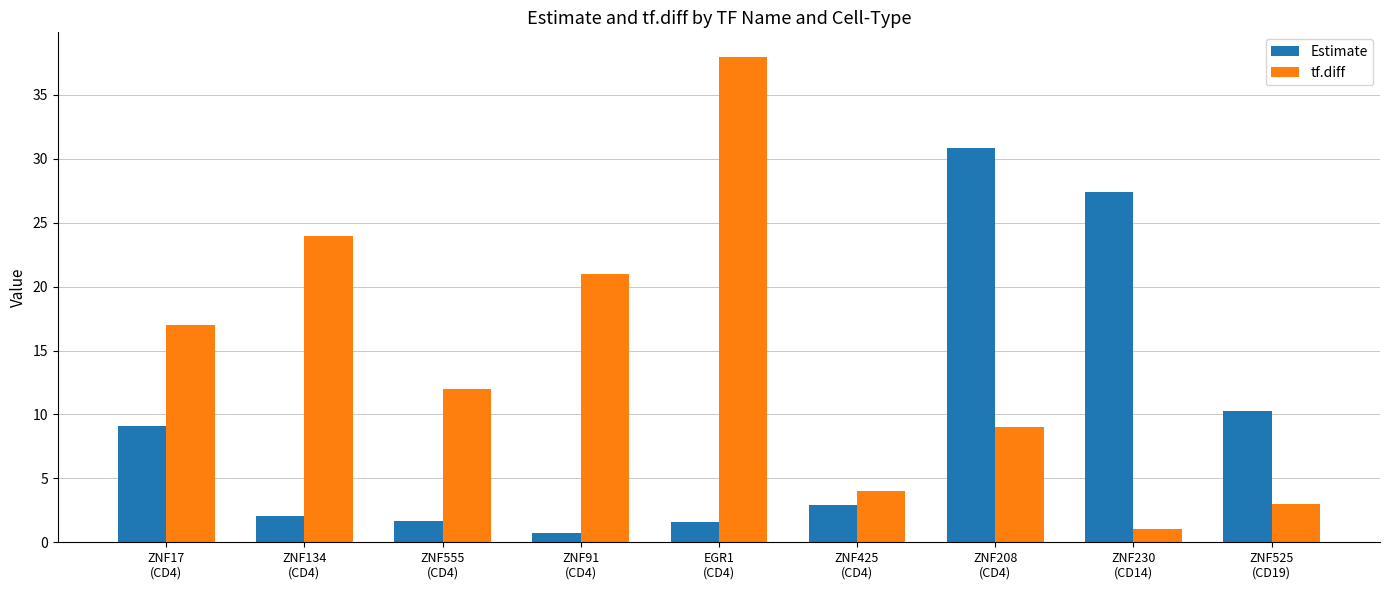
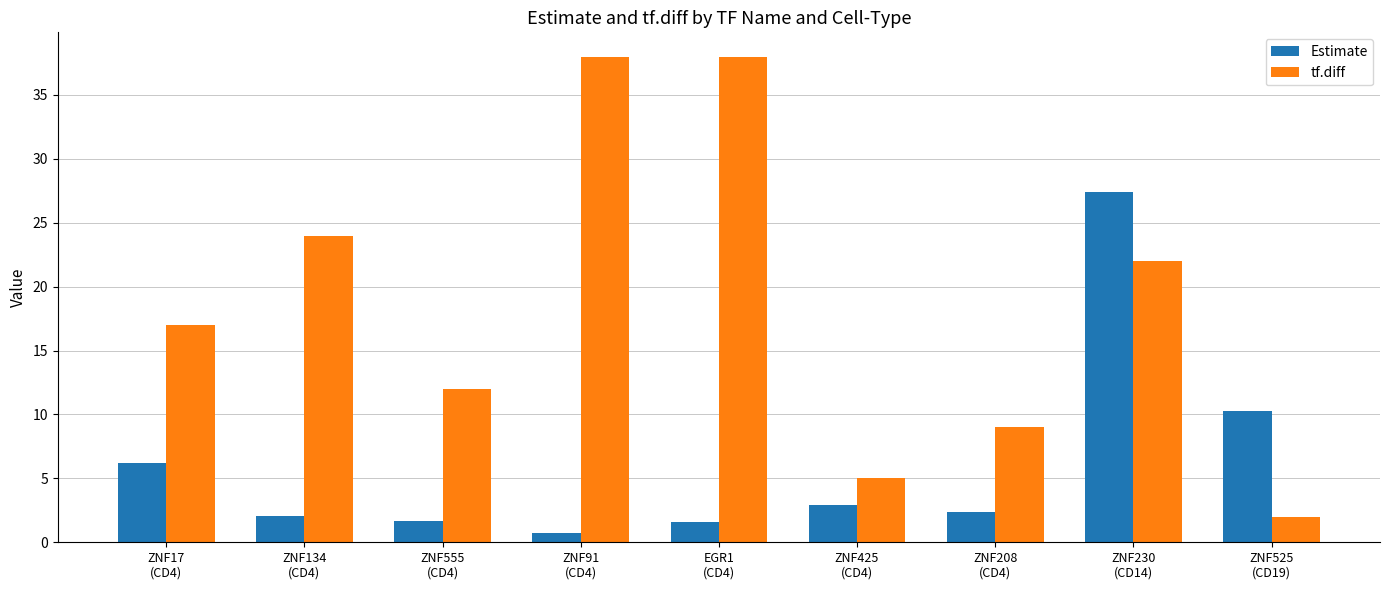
  {
    "Estimate": {
-     "ZNF17 (CD4)": 9.1,
+     "ZNF17 (CD4)": 6.2,
      "ZNF134 (CD4)": 2.0,
      "ZNF555 (CD4)": 1.7,
      "ZNF91 (CD4)": 0.7,
      "EGR1 (CD4)": 1.6,
      "ZNF425 (CD4)": 2.9,
-     "ZNF208 (CD4)": 30.8,
+     "ZNF208 (CD4)": 2.4,
      "ZNF230 (CD14)": 27.4,
      "ZNF525 (CD19)": 10.3
    },
    "tf.diff": {
      "ZNF17 (CD4)": 17,
      "ZNF134 (CD4)": 24,
      "ZNF555 (CD4)": 12,
-     "ZNF91 (CD4)": 21,
+     "ZNF91 (CD4)": 38,
      "EGR1 (CD4)": 38,
-     "ZNF425 (CD4)": 4,
+     "ZNF425 (CD4)": 5,
      "ZNF208 (CD4)": 9,
-     "ZNF230 (CD14)": 1,
-     "ZNF525 (CD19)": 3
+     "ZNF230 (CD14)": 22,
+     "ZNF525 (CD19)": 2
    }
  }
